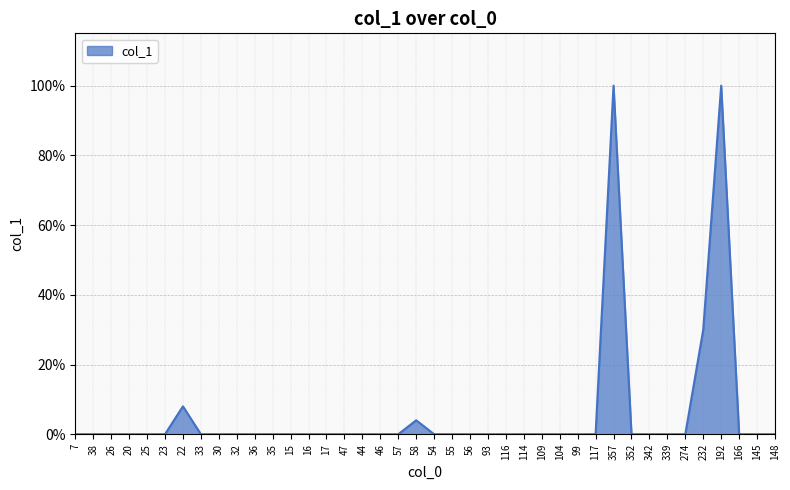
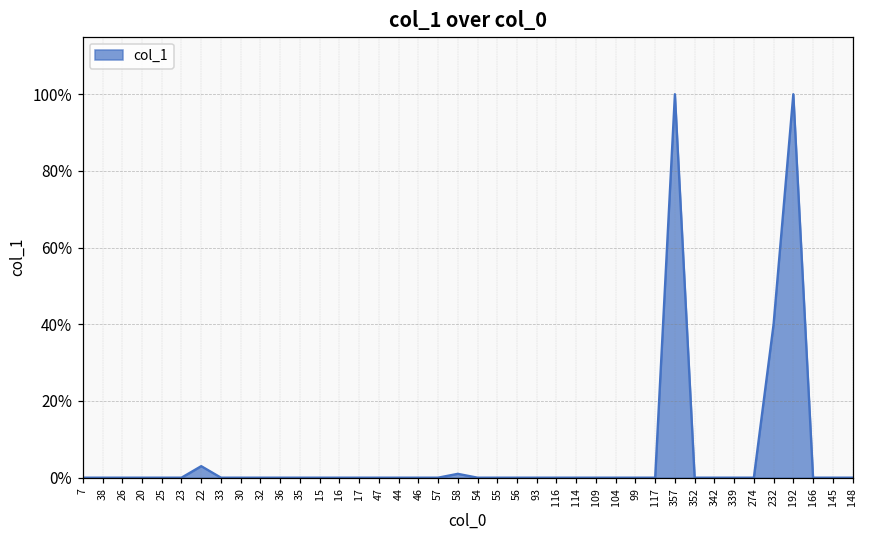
  {
    "7": "0%",
    "38": "0%",
    "26": "0%",
    "20": "0%",
    "25": "0%",
    "23": "0%",
-   "22": "8%",
+   "22": "3%",
    "33": "0%",
    "30": "0%",
    "32": "0%",
    "36": "0%",
    "35": "0%",
    "15": "0%",
    "16": "0%",
    "17": "0%",
    "47": "0%",
    "44": "0%",
    "46": "0%",
    "57": "0%",
-   "58": "4%",
+   "58": "1%",
    "54": "0%",
    "55": "0%",
    "56": "0%",
    "93": "0%",
    "116": "0%",
    "114": "0%",
    "109": "0%",
    "104": "0%",
    "99": "0%",
    "117": "0%",
    "357": "100%",
    "352": "0%",
    "342": "0%",
    "339": "0%",
    "274": "0%",
-   "232": "30%",
+   "232": "40%",
    "192": "100%",
    "166": "0%",
    "145": "0%",
    "148": "0%"
  }
